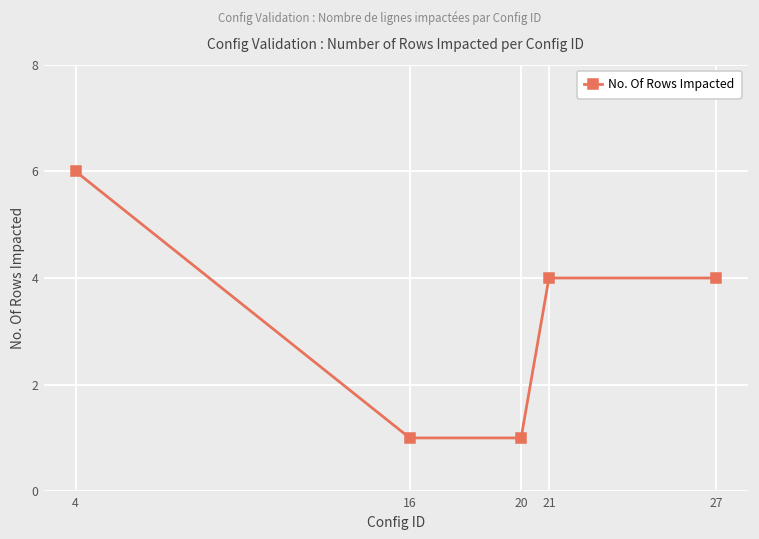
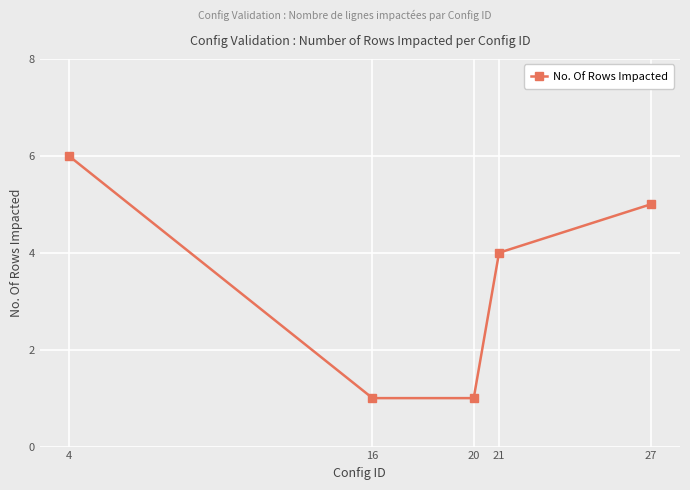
  {
    "4": 6,
    "16": 1,
    "20": 1,
    "21": 4,
-   "27": 4
+   "27": 5
  }
